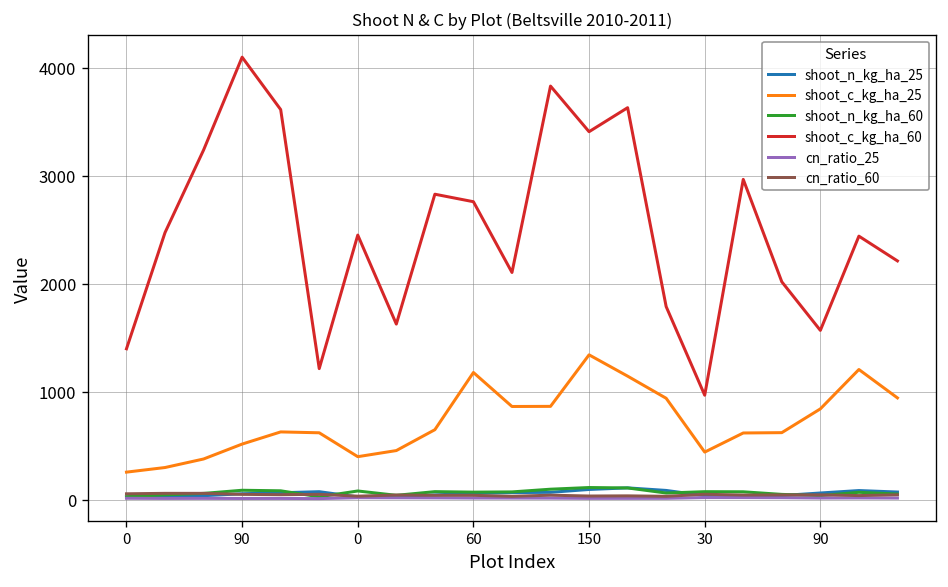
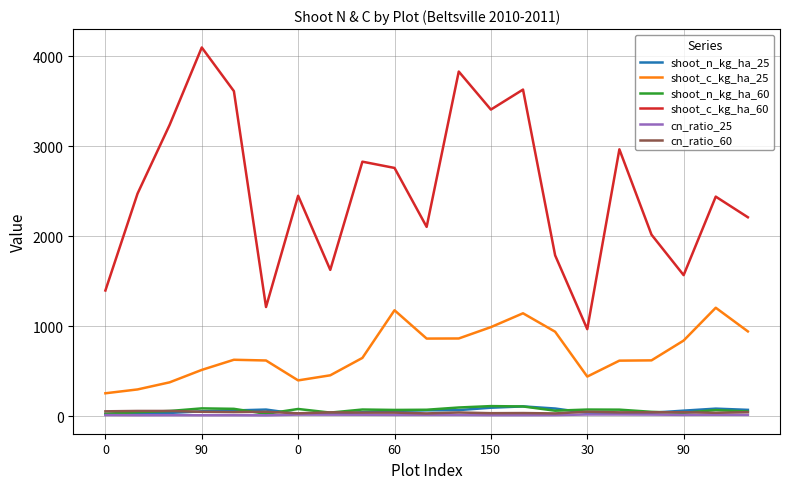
  {
    "shoot_c_kg_ha_25": {
      "60": 1200,
-     "150": 1300,
+     "150": 1000,
      "30": 400
    },
    "shoot_c_kg_ha_60": {
      "60": 2800,
      "150": 3400,
      "30": 1000
    }
  }
